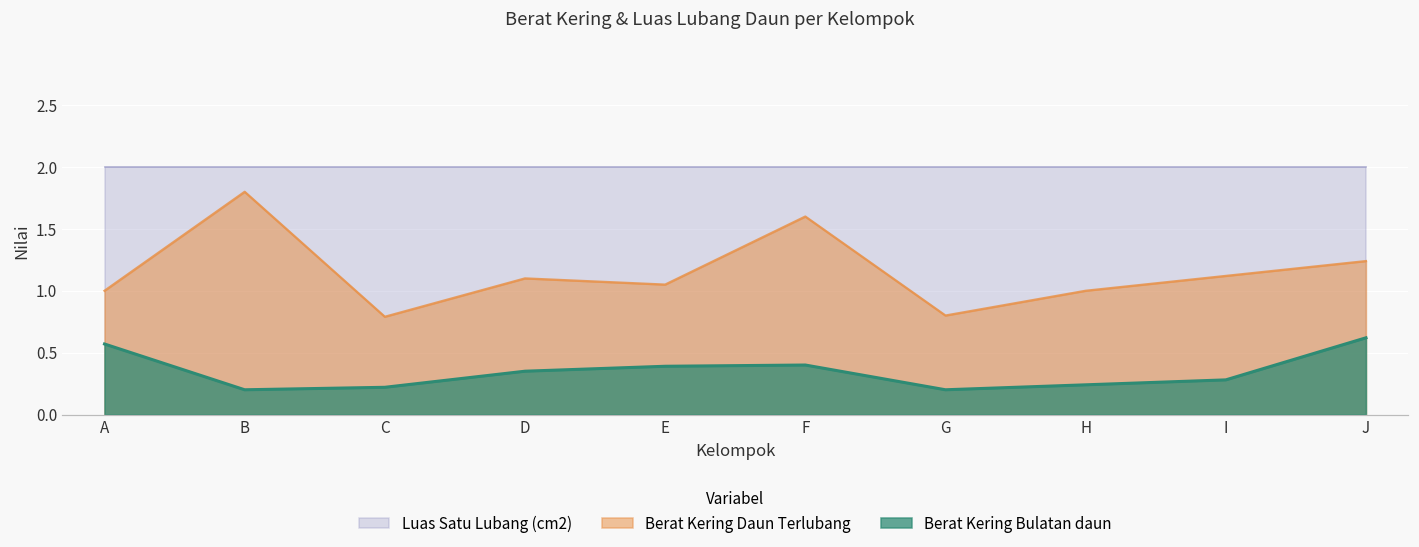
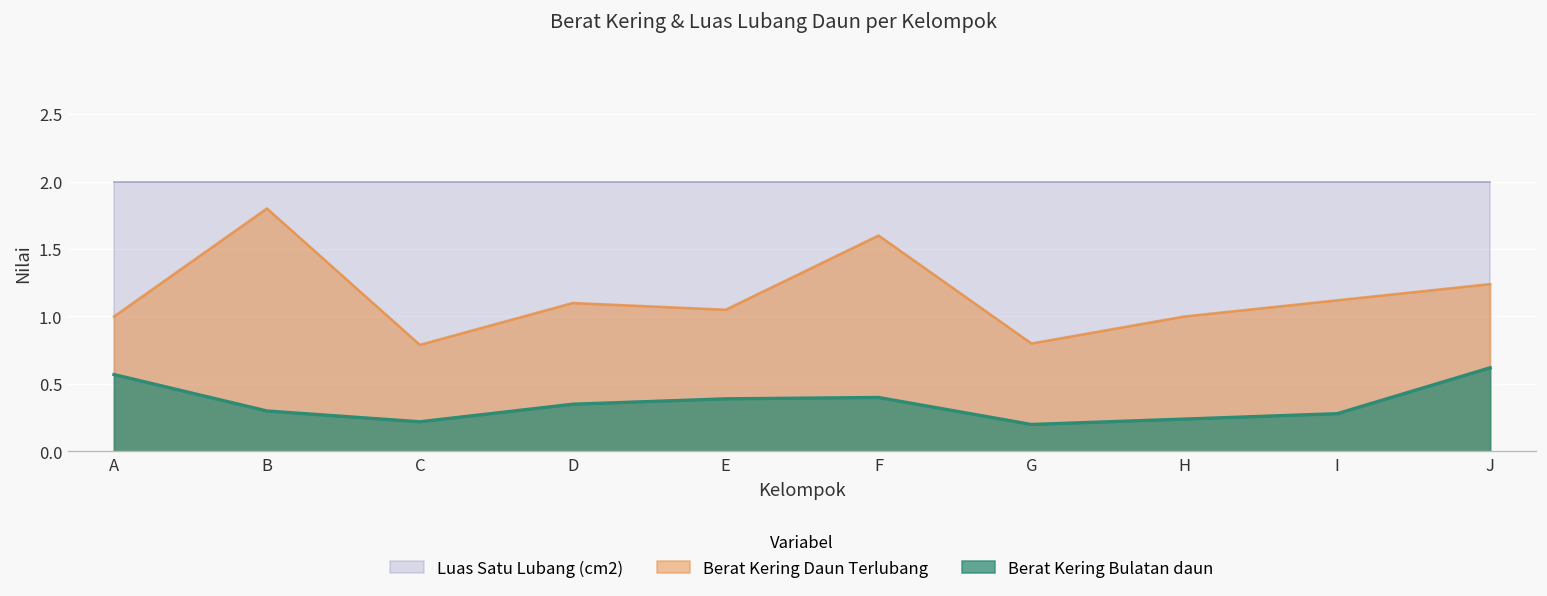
  {
    "Luas Satu Lubang (cm2)": {
      "A": 2.0,
      "B": 2.0,
      "C": 2.0,
      "D": 2.0,
      "E": 2.0,
      "F": 2.0,
      "G": 2.0,
      "H": 2.0,
      "I": 2.0,
      "J": 2.0
    },
    "Berat Kering Daun Terlubang": {
      "A": 1.0,
      "B": 1.8,
      "C": 0.8,
      "D": 1.1,
      "E": 1.05,
      "F": 1.6,
      "G": 0.8,
      "H": 1.0,
      "I": 1.1,
      "J": 1.24
    },
    "Berat Kering Bulatan daun": {
      "A": 0.57,
-     "B": 0.2,
+     "B": 0.3,
      "C": 0.2,
      "D": 0.35,
      "E": 0.4,
      "F": 0.4,
      "G": 0.2,
      "H": 0.24,
      "I": 0.3,
      "J": 0.6
    }
  }
